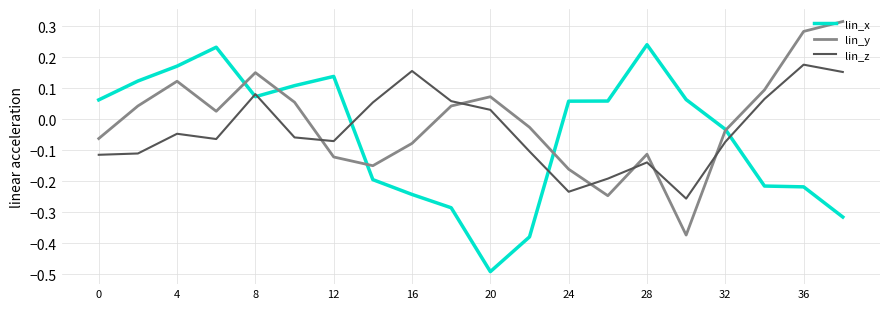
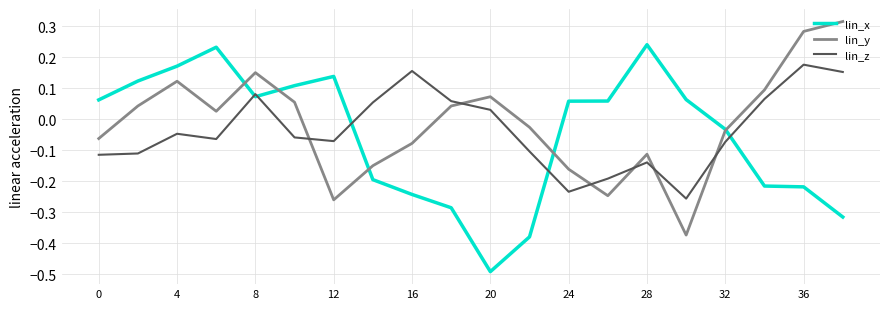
  {
    "lin_x": {
      "0": 0.06,
      "4": 0.17,
      "8": 0.07,
      "12": 0.14,
      "16": -0.24,
      "20": -0.49,
      "24": 0.06,
      "28": 0.24,
      "36": -0.22
    },
    "lin_y": {
      "0": -0.06,
      "4": 0.12,
      "8": 0.15,
-     "12": -0.12,
+     "12": -0.26,
      "16": -0.08,
      "20": 0.07,
      "24": -0.16,
      "28": -0.11,
      "36": 0.28
    },
    "lin_z": {
      "0": -0.11,
      "4": -0.05,
      "8": 0.08,
      "12": -0.07,
      "16": 0.16,
      "20": 0.03,
      "24": -0.23,
      "28": -0.14,
      "32": -0.07,
      "36": 0.18
    }
  }
